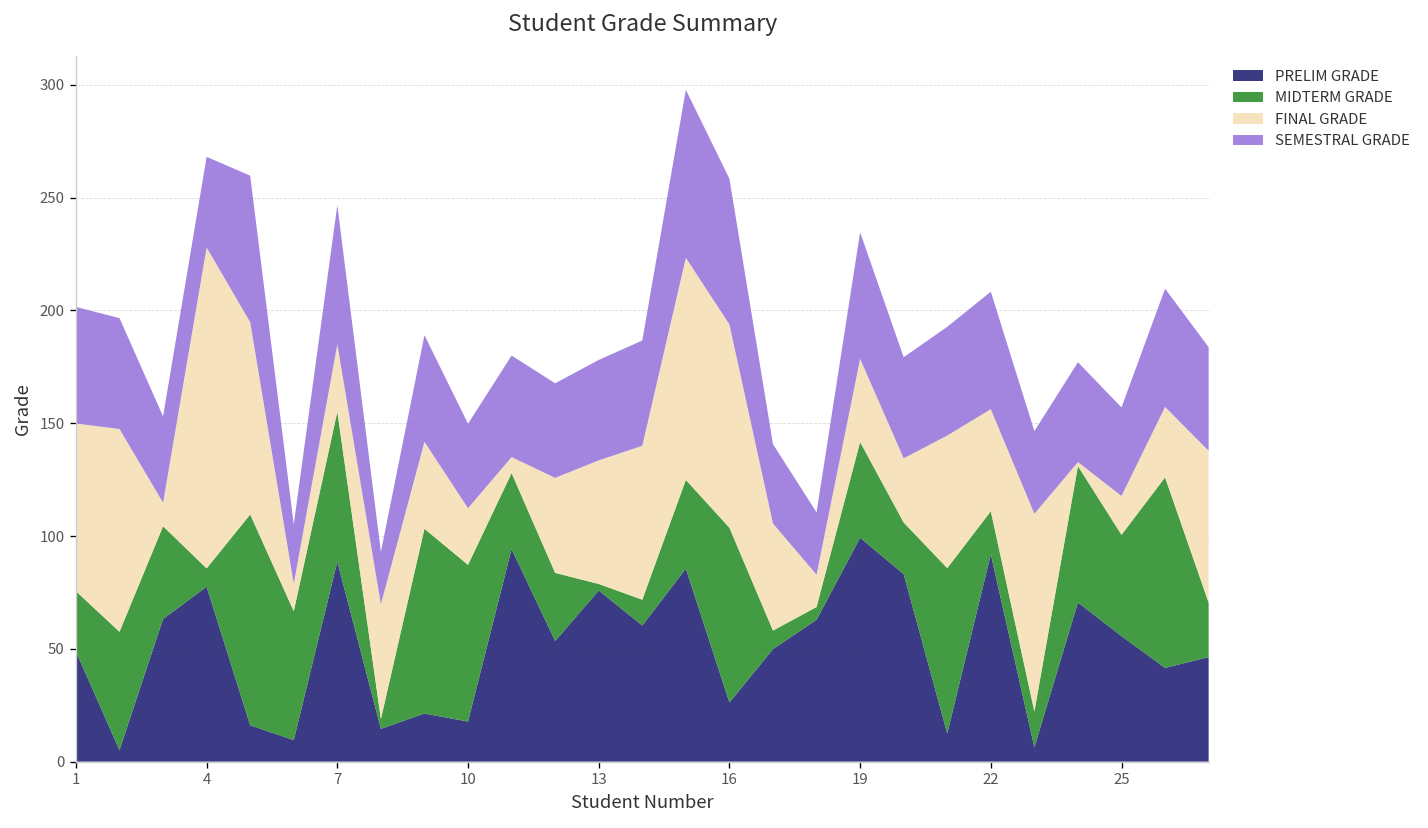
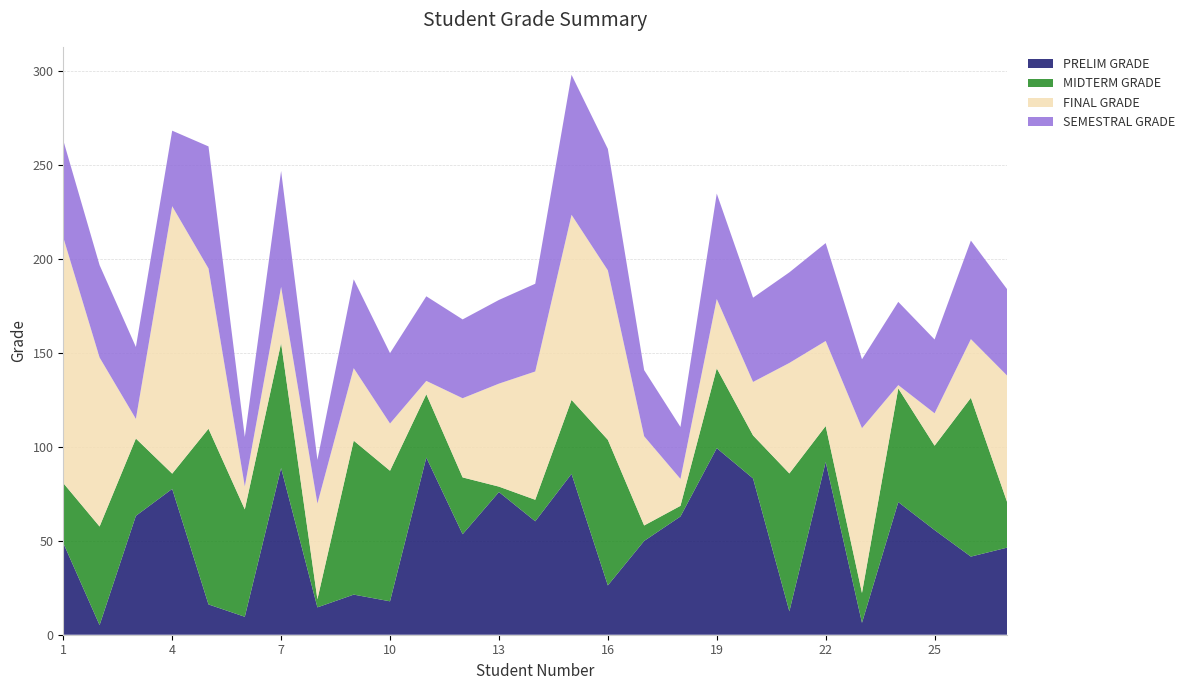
  {
    "PRELIM GRADE": {
      "1": 49,
      "4": 78,
      "7": 89,
      "10": 18,
      "13": 76,
      "16": 26,
      "19": 99,
      "22": 92,
      "25": 56
    },
    "MIDTERM GRADE": {
-     "1": 27,
+     "1": 32,
      "4": 8,
      "7": 66,
      "10": 69,
      "13": 3,
      "16": 77,
      "19": 42,
      "22": 19,
      "25": 45
    },
    "FINAL GRADE": {
-     "1": 74,
+     "1": 131,
      "4": 142,
      "7": 30,
      "10": 25,
      "13": 55,
      "16": 90,
      "19": 37,
      "22": 45,
      "25": 17
    },
    "SEMESTRAL GRADE": {
      "1": 52,
      "4": 40,
      "7": 62,
      "10": 37,
      "13": 45,
      "16": 65,
      "19": 56,
      "22": 52,
      "25": 39
    }
  }
